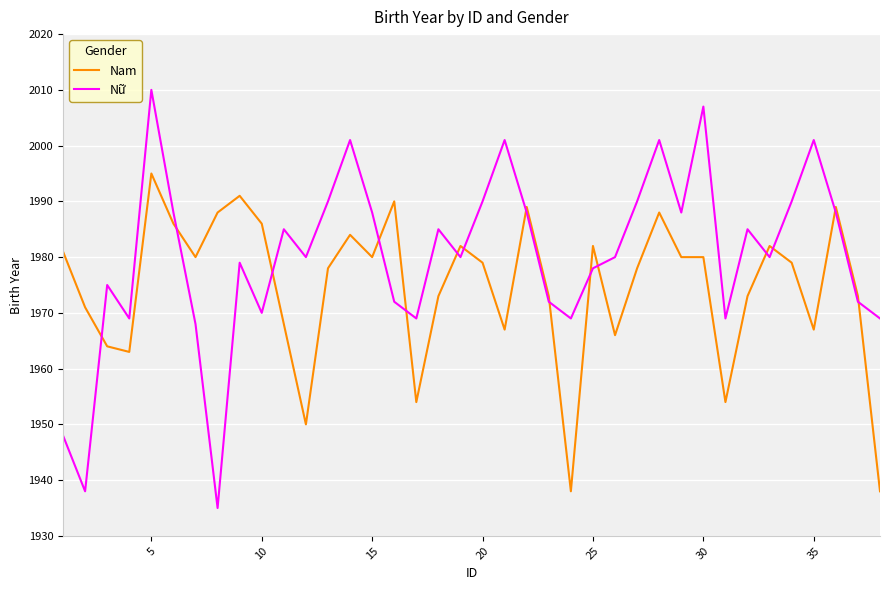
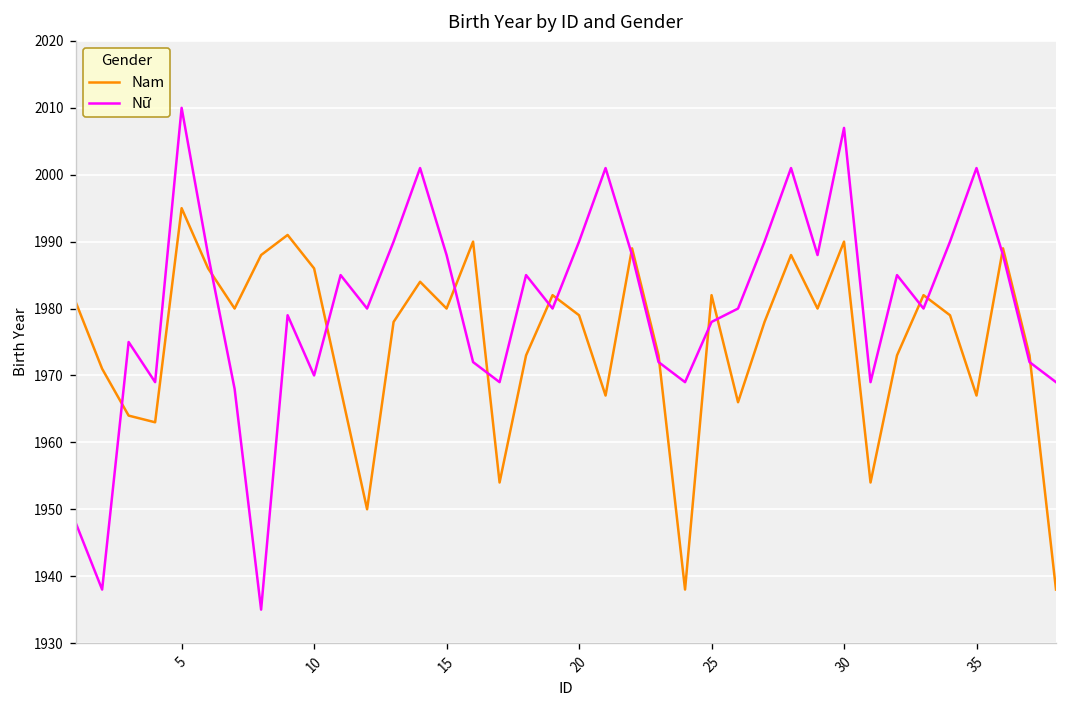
  {
    "Nam": {
      "5": 1995,
      "10": 1986,
      "15": 1980,
      "20": 1979,
      "25": 1982,
-     "30": 1980,
+     "30": 1990,
      "35": 1967
    },
    "Nữ": {
      "5": 2010,
      "10": 1970,
      "15": 1988,
      "20": 1990,
      "25": 1978,
      "30": 2007,
      "35": 2001
    }
  }
